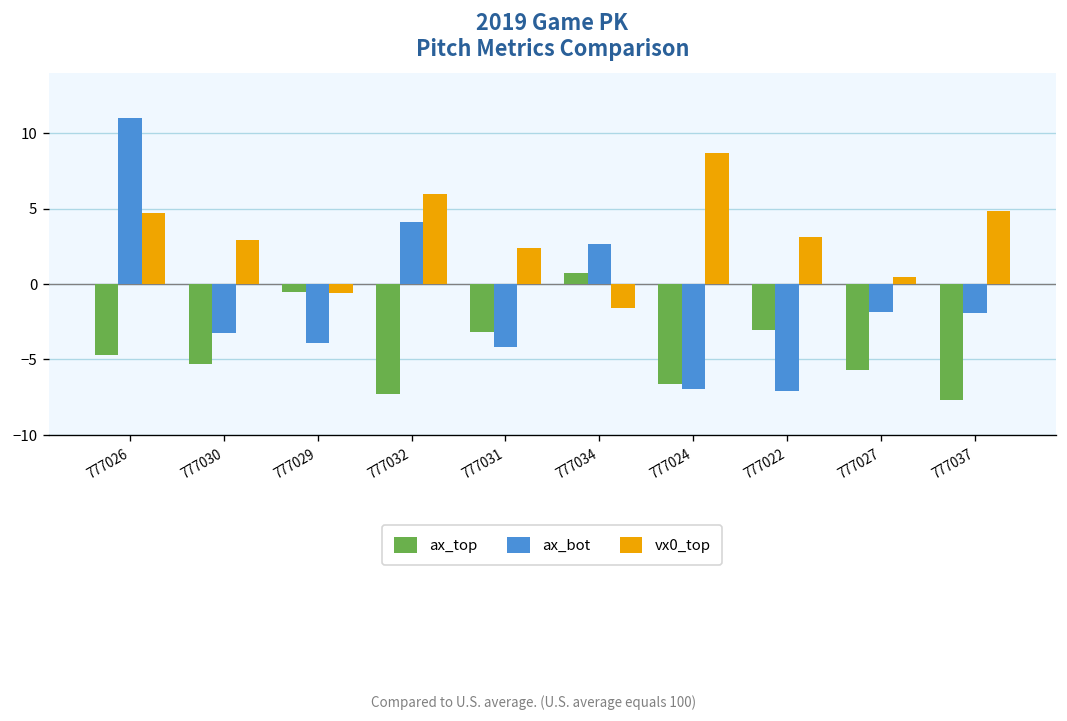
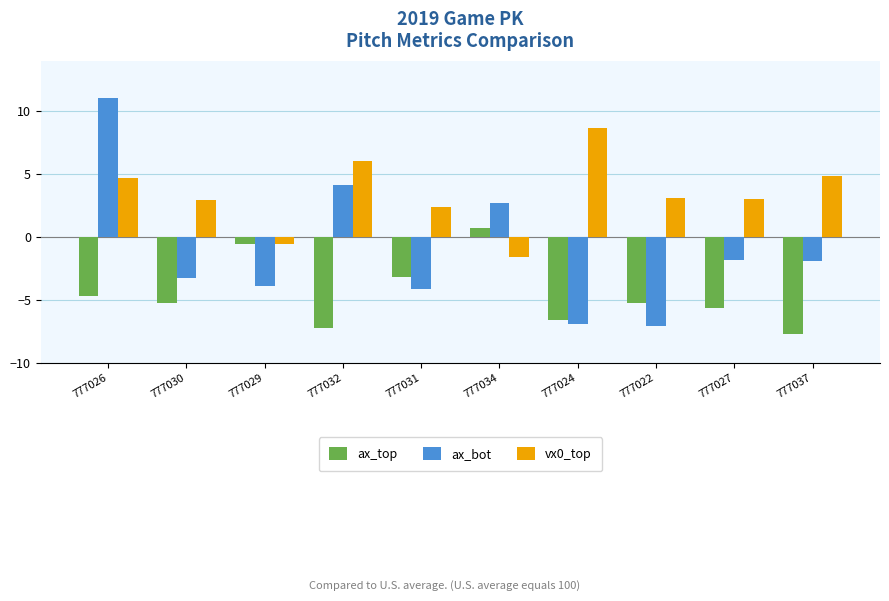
  {
    "ax_top": {
      "777026": -4.7,
      "777030": -5.3,
      "777029": -0.5,
      "777032": -7.3,
      "777031": -3.2,
      "777034": 0.7,
      "777024": -6.6,
-     "777022": -3.0,
+     "777022": -5.2,
      "777027": -5.7,
      "777037": -7.7
    },
    "ax_bot": {
      "777026": 11.0,
      "777030": -3.2,
      "777029": -3.9,
      "777032": 4.1,
      "777031": -4.2,
      "777034": 2.7,
      "777024": -7.0,
      "777022": -7.1,
      "777027": -1.8,
      "777037": -1.9
    },
    "vx0_top": {
      "777026": 4.7,
      "777030": 2.9,
      "777029": -0.6,
      "777032": 6.0,
      "777031": 2.4,
      "777034": -1.6,
      "777024": 8.7,
      "777022": 3.1,
-     "777027": 0.5,
+     "777027": 3.0,
      "777037": 4.9
    }
  }
